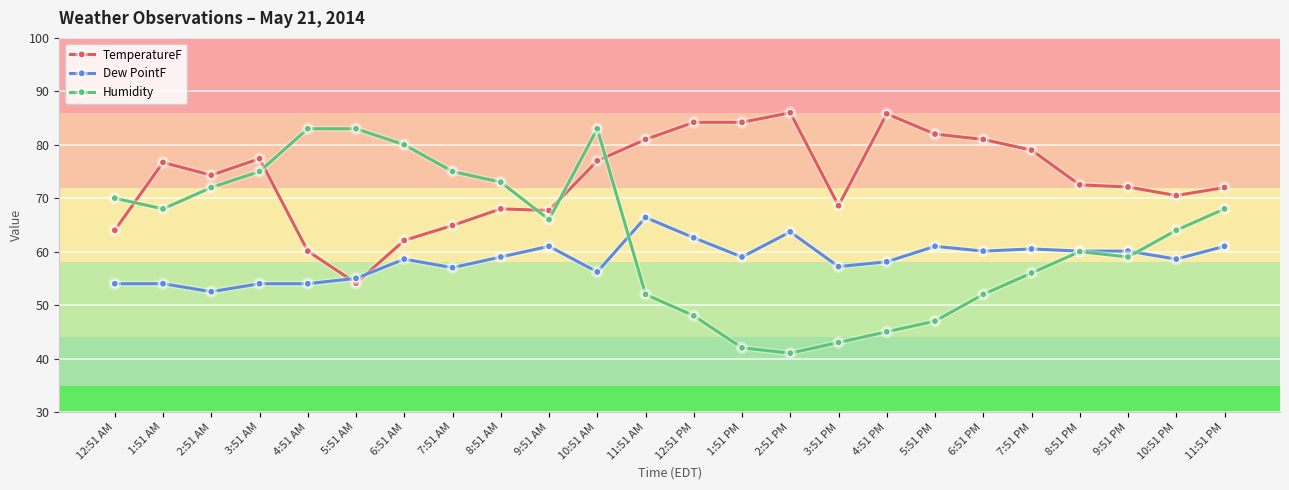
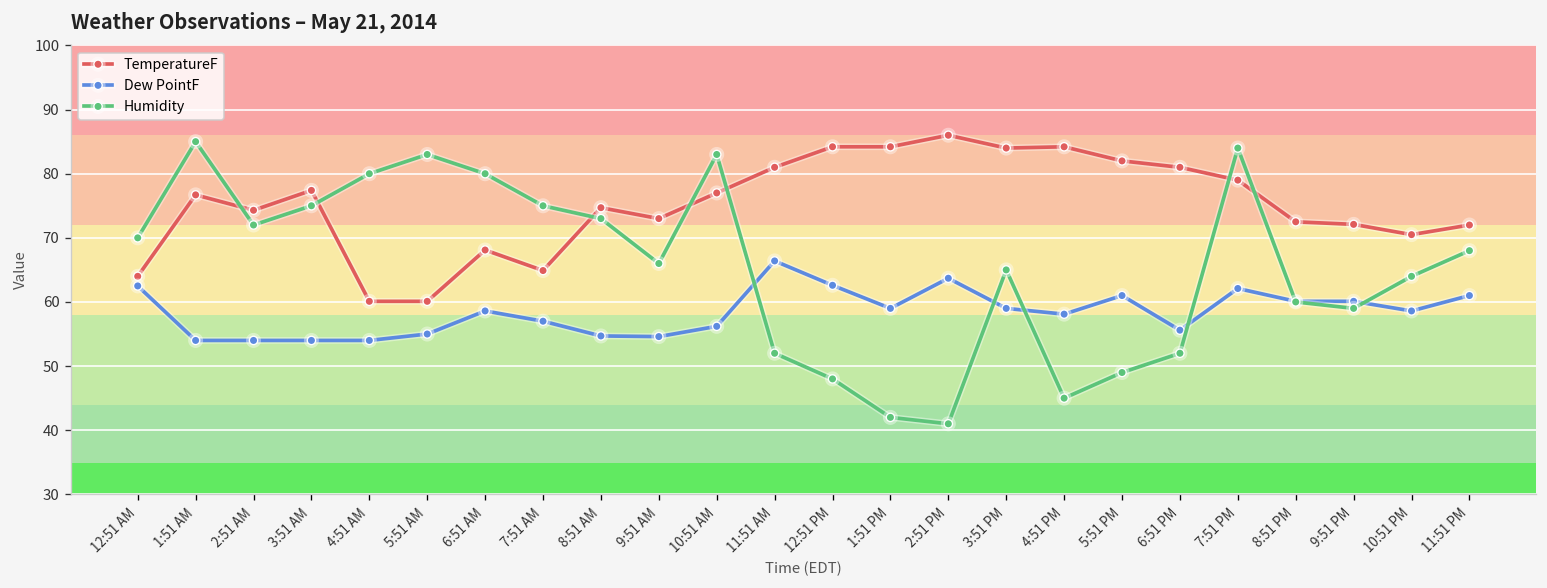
  {
    "TemperatureF": {
      "12:51 AM": 64,
      "1:51 AM": 77,
      "2:51 AM": 74,
      "3:51 AM": 77,
      "4:51 AM": 60,
-     "5:51 AM": 54,
-     "6:51 AM": 62,
+     "5:51 AM": 60,
+     "6:51 AM": 68,
      "7:51 AM": 65,
-     "8:51 AM": 68,
-     "9:51 AM": 68,
+     "8:51 AM": 75,
+     "9:51 AM": 73,
      "10:51 AM": 77,
      "11:51 AM": 81,
      "12:51 PM": 84,
      "1:51 PM": 84,
      "2:51 PM": 86,
-     "3:51 PM": 69,
-     "4:51 PM": 86,
+     "3:51 PM": 84,
+     "4:51 PM": 84,
      "5:51 PM": 82,
      "6:51 PM": 81,
      "7:51 PM": 79,
      "8:51 PM": 73,
      "9:51 PM": 72,
      "10:51 PM": 71,
      "11:51 PM": 72
    },
    "Dew PointF": {
-     "12:51 AM": 54,
+     "12:51 AM": 63,
      "1:51 AM": 54,
-     "2:51 AM": 53,
+     "2:51 AM": 54,
      "3:51 AM": 54,
      "4:51 AM": 54,
      "5:51 AM": 55,
      "6:51 AM": 59,
      "7:51 AM": 57,
-     "8:51 AM": 59,
-     "9:51 AM": 61,
+     "8:51 AM": 55,
+     "9:51 AM": 55,
      "10:51 AM": 56,
      "11:51 AM": 66,
      "12:51 PM": 63,
      "1:51 PM": 59,
      "2:51 PM": 64,
-     "3:51 PM": 57,
+     "3:51 PM": 59,
      "4:51 PM": 58,
      "5:51 PM": 61,
-     "6:51 PM": 60,
-     "7:51 PM": 61,
+     "6:51 PM": 56,
+     "7:51 PM": 62,
      "9:51 PM": 60,
      "10:51 PM": 59,
      "11:51 PM": 61
    },
    "Humidity": {
      "12:51 AM": 70,
-     "1:51 AM": 68,
+     "1:51 AM": 85,
      "2:51 AM": 72,
      "3:51 AM": 75,
-     "4:51 AM": 83,
+     "4:51 AM": 80,
      "5:51 AM": 83,
      "6:51 AM": 80,
      "7:51 AM": 75,
      "8:51 AM": 73,
      "9:51 AM": 66,
      "10:51 AM": 83,
      "11:51 AM": 52,
      "12:51 PM": 48,
      "1:51 PM": 42,
      "2:51 PM": 41,
-     "3:51 PM": 43,
+     "3:51 PM": 65,
      "4:51 PM": 45,
-     "5:51 PM": 47,
+     "5:51 PM": 49,
      "6:51 PM": 52,
-     "7:51 PM": 56,
+     "7:51 PM": 84,
      "9:51 PM": 59,
      "10:51 PM": 64,
      "11:51 PM": 68
    }
  }
